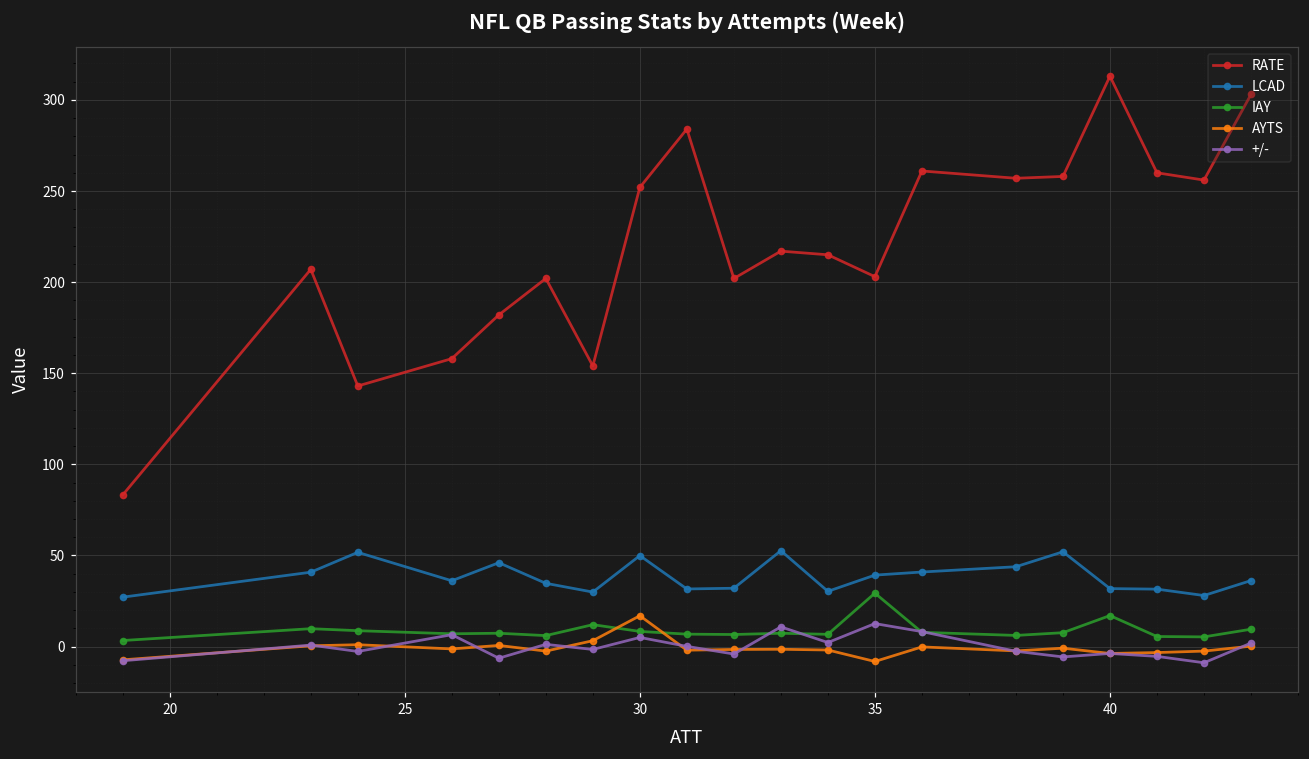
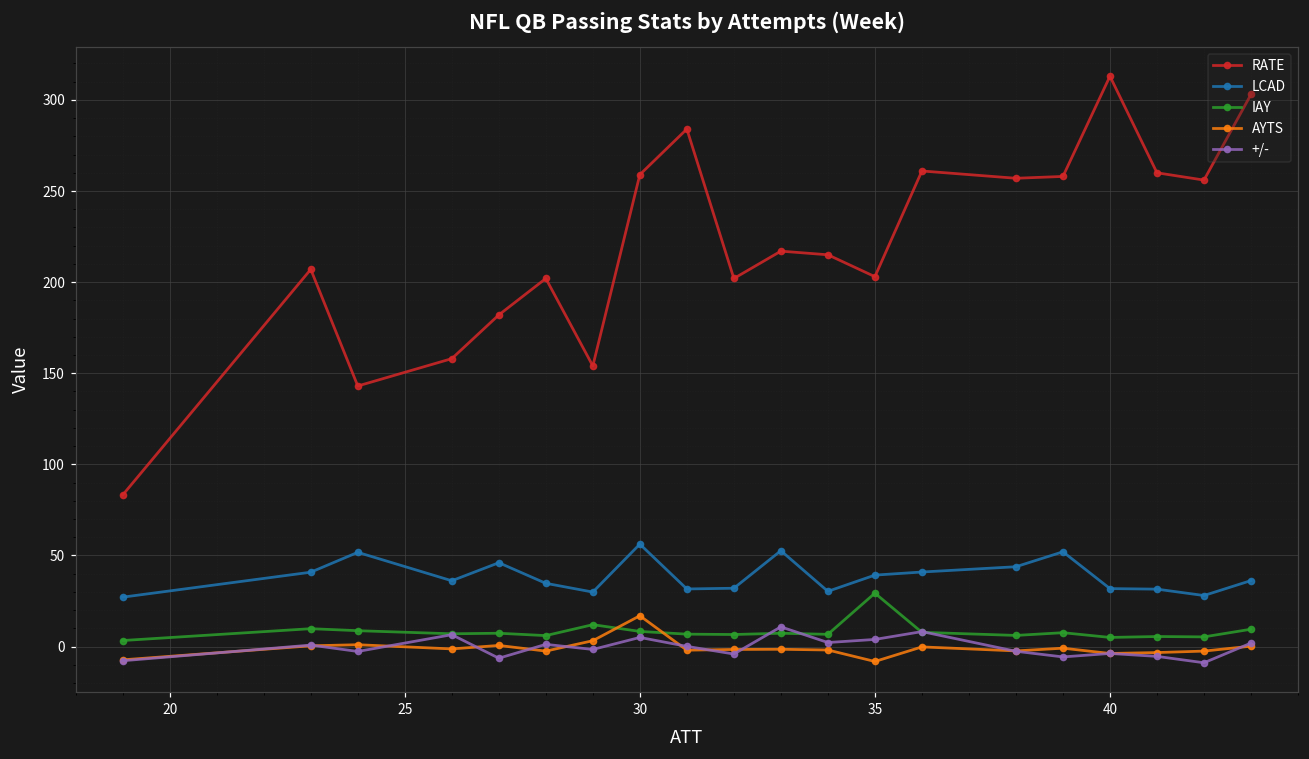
  {
    "RATE": {
-     "30": 252,
+     "30": 259,
      "35": 203,
      "40": 313
    },
    "LCAD": {
-     "30": 50,
+     "30": 56,
      "35": 39,
      "40": 32
    },
    "IAY": {
      "30": 8,
      "35": 29,
-     "40": 17
+     "40": 5
    },
    "AYTS": {
      "30": 17,
      "35": -8
    },
    "+/-": {
      "30": 5,
-     "35": 13
+     "35": 4
    }
  }
